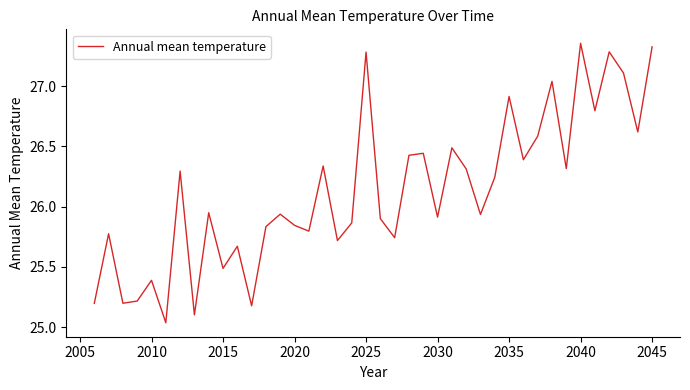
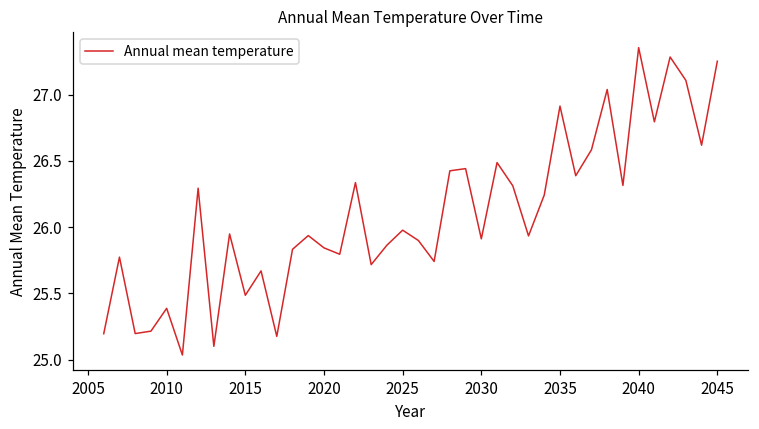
  {
    "2010": 25.39,
    "2015": 25.49,
    "2020": 25.84,
-   "2025": 27.28,
+   "2025": 25.98,
    "2030": 25.91,
    "2035": 26.91,
    "2040": 27.35,
-   "2045": 27.33
+   "2045": 27.25
  }
